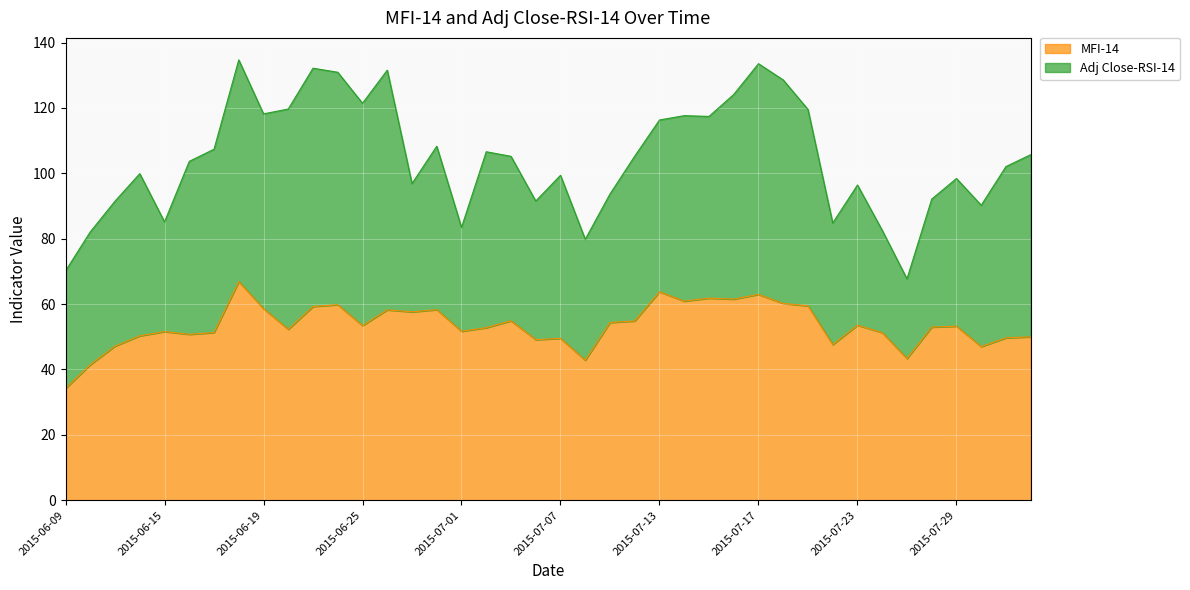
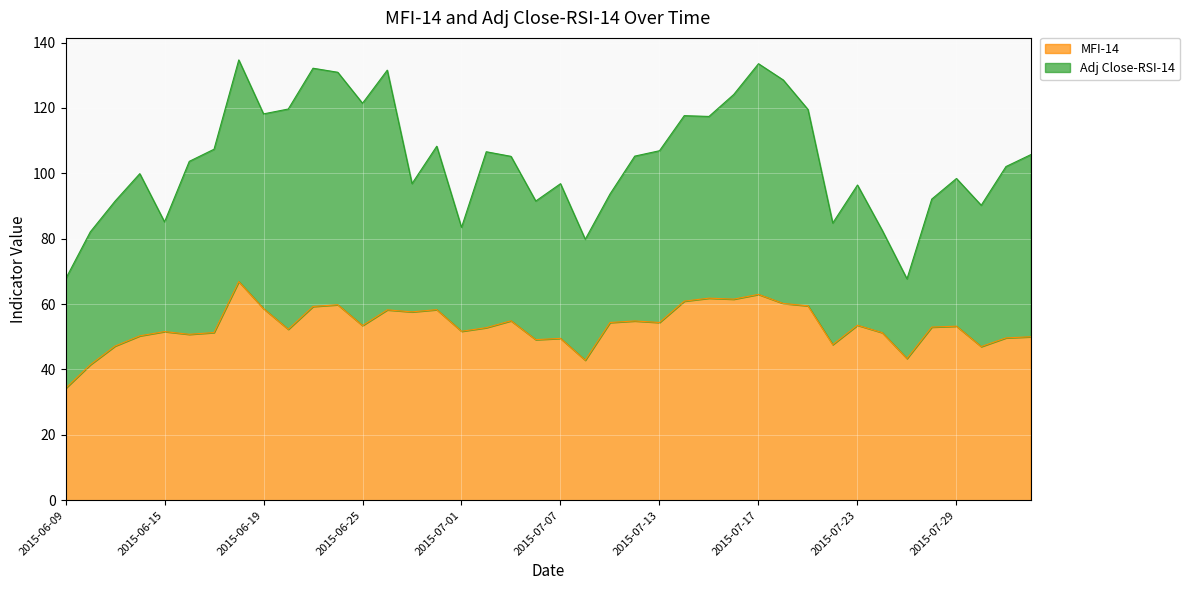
  {
    "MFI-14": {
      "2015-06-09": 34,
      "2015-06-15": 52,
      "2015-06-19": 59,
      "2015-06-25": 53,
      "2015-07-01": 52,
      "2015-07-07": 50,
-     "2015-07-13": 64,
+     "2015-07-13": 54,
      "2015-07-17": 63,
      "2015-07-23": 54,
      "2015-07-29": 53
    },
    "Adj Close-RSI-14": {
-     "2015-06-09": 36,
+     "2015-06-09": 33,
      "2015-06-15": 34,
      "2015-06-19": 60,
      "2015-06-25": 68,
      "2015-07-01": 32,
-     "2015-07-07": 50,
+     "2015-07-07": 47,
      "2015-07-13": 53,
      "2015-07-17": 71,
      "2015-07-23": 43,
      "2015-07-29": 45
    }
  }
